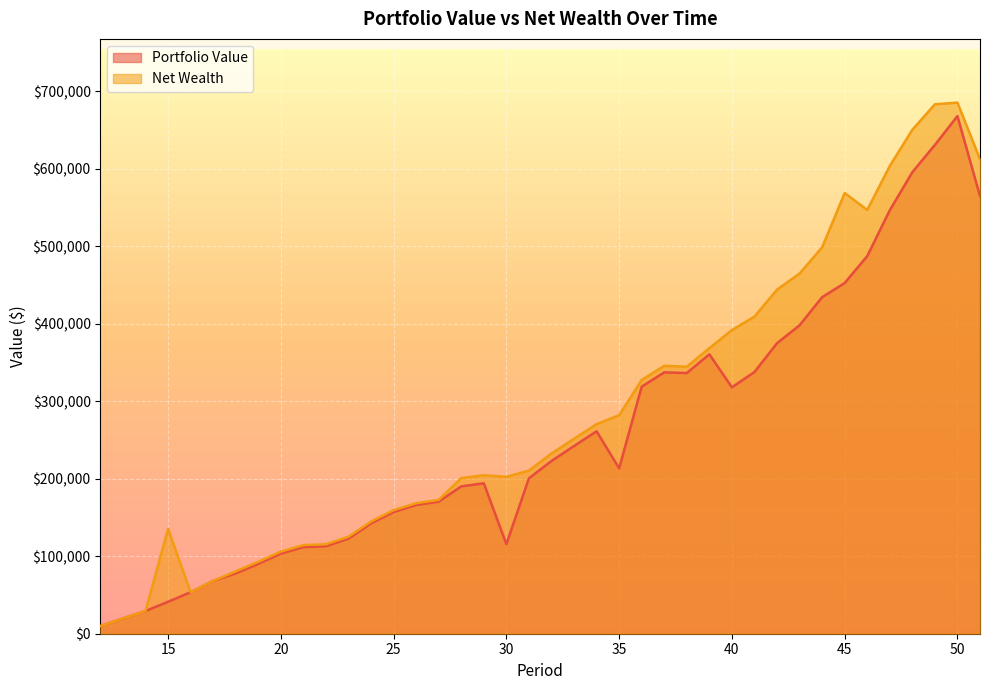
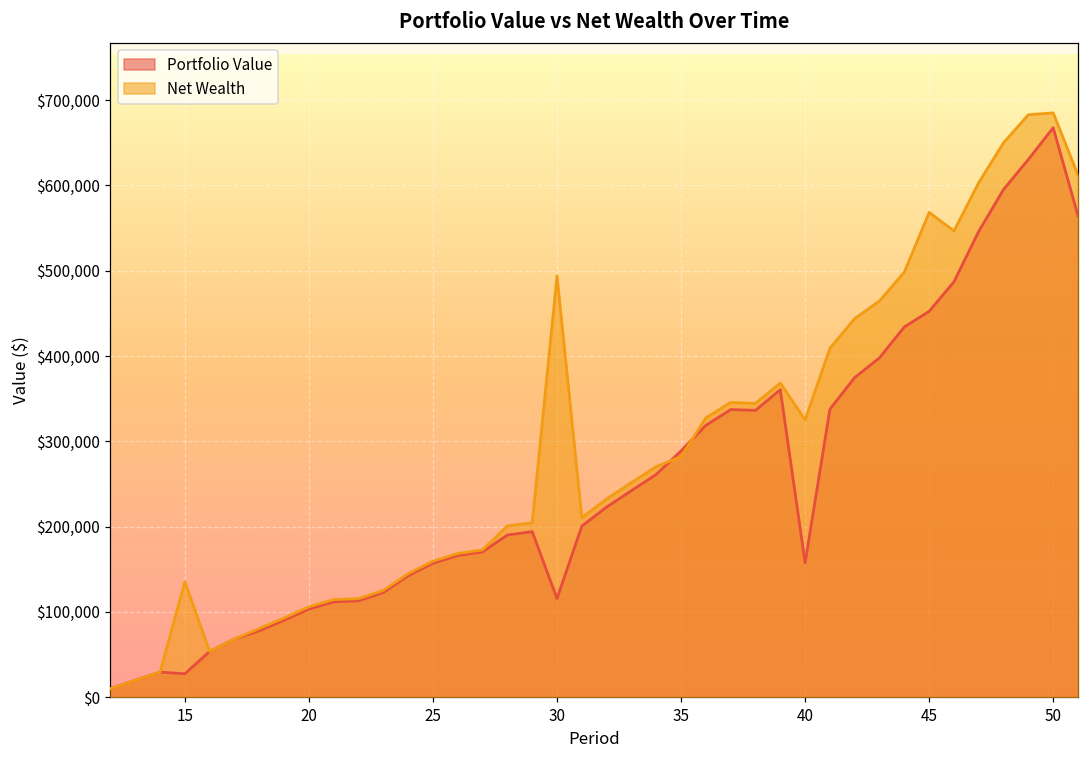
  {
    "Portfolio Value": {
-     "15": "$40,000",
+     "15": "$30,000",
      "30": "$120,000",
-     "35": "$210,000",
-     "40": "$320,000",
+     "35": "$290,000",
+     "40": "$160,000",
      "45": "$450,000",
      "50": "$670,000"
    },
    "Net Wealth": {
      "15": "$140,000",
-     "30": "$200,000",
+     "30": "$490,000",
      "35": "$280,000",
-     "40": "$390,000",
+     "40": "$330,000",
      "45": "$570,000",
      "50": "$690,000"
    }
  }
